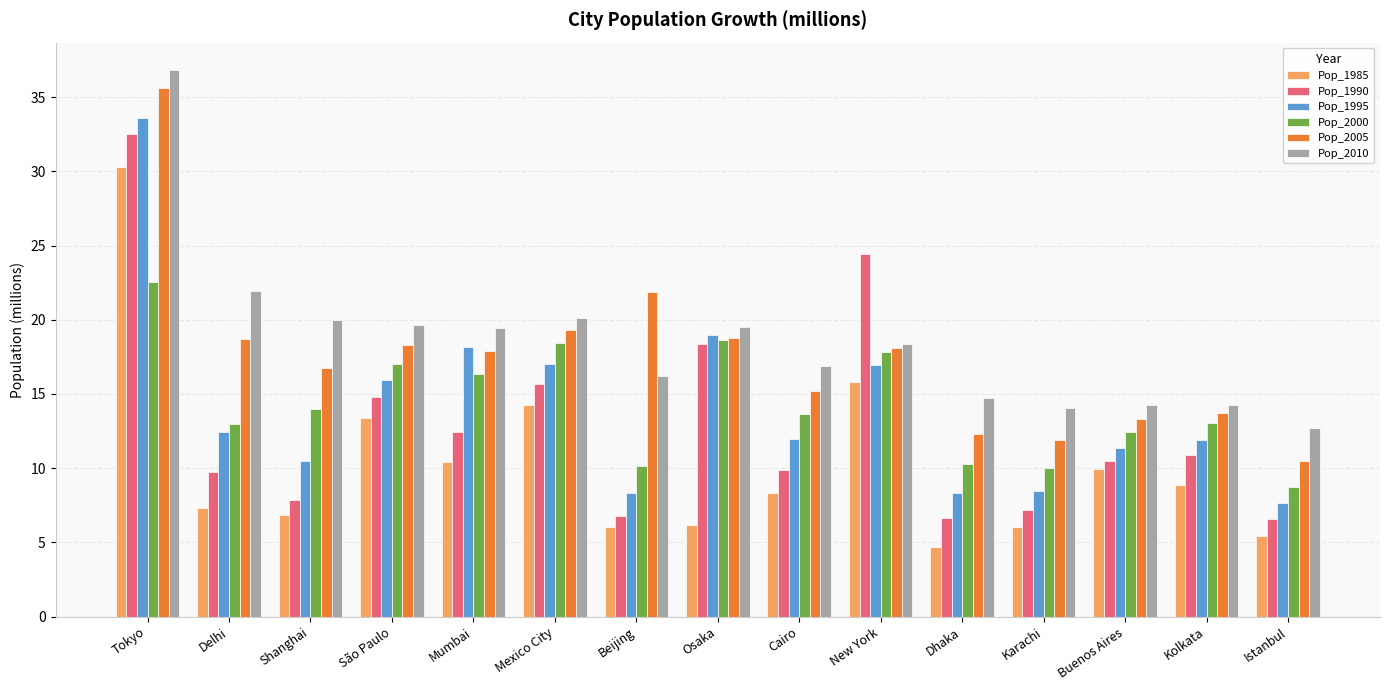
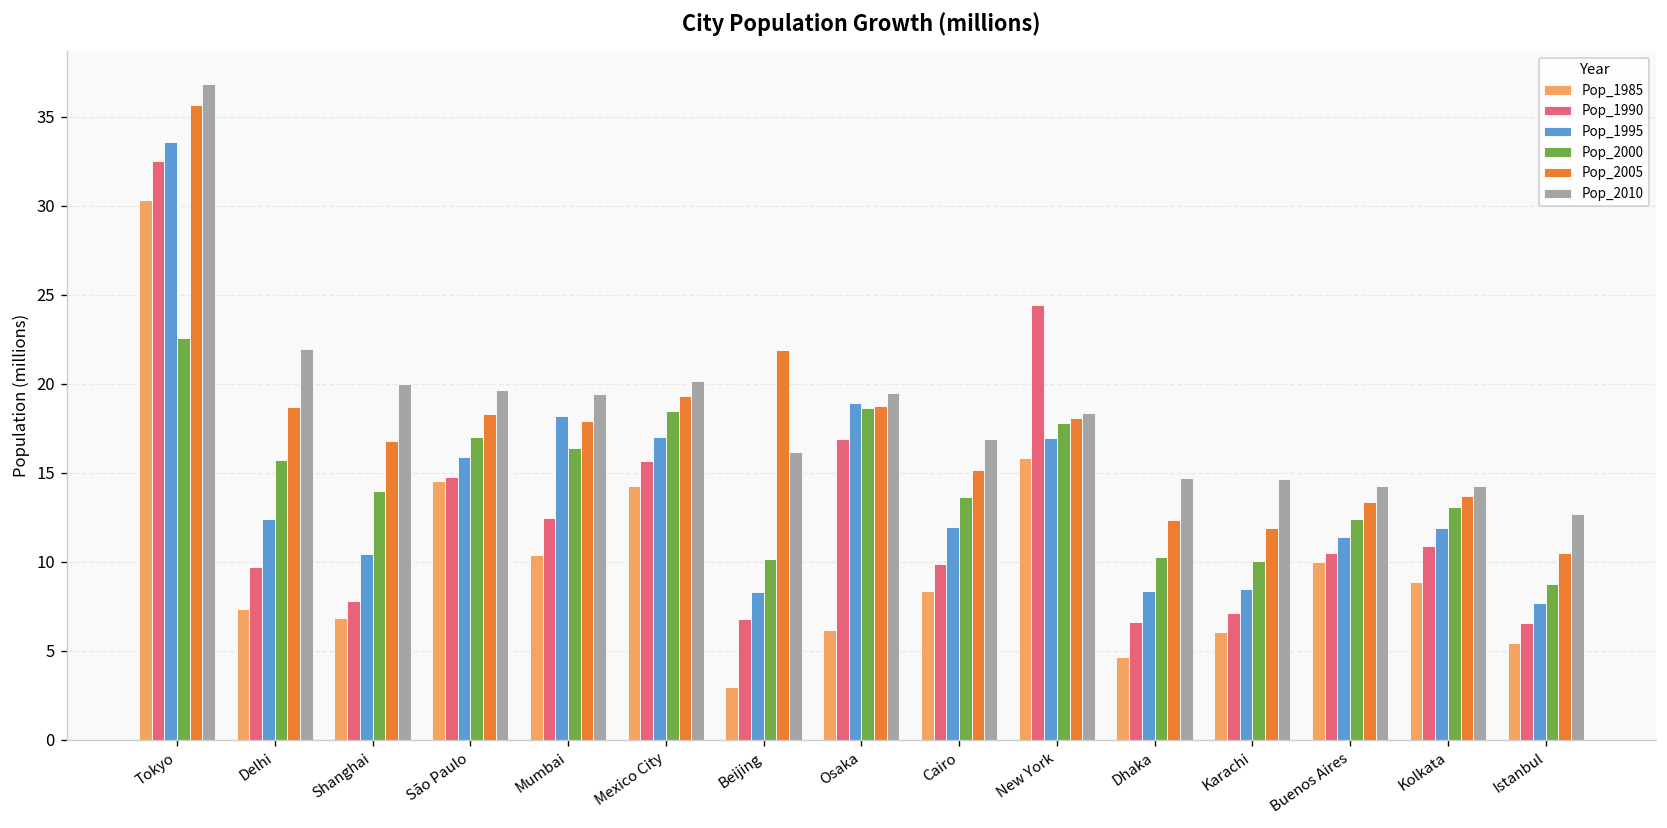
  {
    "Pop_1985": {
      "Tokyo": 30.3,
      "Delhi": 7.3,
      "Shanghai": 6.9,
-     "São Paulo": 13.4,
+     "São Paulo": 14.5,
      "Mumbai": 10.4,
      "Mexico City": 14.3,
-     "Beijing": 6.0,
+     "Beijing": 2.9,
      "Osaka": 6.2,
      "Cairo": 8.3,
      "New York": 15.8,
      "Dhaka": 4.7,
      "Karachi": 6.0,
      "Buenos Aires": 10.0,
      "Kolkata": 8.9,
      "Istanbul": 5.4
    },
    "Pop_1990": {
      "Tokyo": 32.5,
      "Delhi": 9.7,
      "Shanghai": 7.8,
      "São Paulo": 14.8,
      "Mumbai": 12.4,
      "Mexico City": 15.6,
      "Beijing": 6.8,
-     "Osaka": 18.4,
+     "Osaka": 16.9,
      "Cairo": 9.9,
      "New York": 24.4,
      "Dhaka": 6.6,
      "Karachi": 7.2,
      "Buenos Aires": 10.5,
      "Kolkata": 10.9,
      "Istanbul": 6.6
    },
    "Pop_1995": {
      "Tokyo": 33.6,
      "Delhi": 12.4,
      "Shanghai": 10.5,
      "São Paulo": 15.9,
      "Mumbai": 18.2,
      "Mexico City": 17.0,
      "Beijing": 8.3,
      "Osaka": 18.9,
      "Cairo": 12.0,
      "New York": 16.9,
      "Dhaka": 8.3,
      "Karachi": 8.5,
      "Buenos Aires": 11.4,
      "Kolkata": 11.9,
      "Istanbul": 7.7
    },
    "Pop_2000": {
      "Tokyo": 22.6,
-     "Delhi": 13.0,
+     "Delhi": 15.7,
      "Shanghai": 14.0,
      "São Paulo": 17.0,
      "Mumbai": 16.4,
      "Mexico City": 18.5,
      "Beijing": 10.2,
      "Osaka": 18.7,
      "Cairo": 13.6,
      "New York": 17.8,
      "Dhaka": 10.3,
      "Karachi": 10.0,
      "Buenos Aires": 12.4,
      "Kolkata": 13.1,
      "Istanbul": 8.7
    },
    "Pop_2005": {
      "Tokyo": 35.6,
      "Delhi": 18.7,
      "Shanghai": 16.8,
      "São Paulo": 18.3,
      "Mumbai": 17.9,
      "Mexico City": 19.3,
      "Beijing": 21.9,
      "Osaka": 18.8,
      "Cairo": 15.2,
      "New York": 18.1,
      "Dhaka": 12.3,
      "Karachi": 11.9,
      "Buenos Aires": 13.3,
      "Kolkata": 13.7,
      "Istanbul": 10.5
    },
    "Pop_2010": {
      "Tokyo": 36.8,
      "Delhi": 21.9,
      "Shanghai": 20.0,
      "São Paulo": 19.7,
      "Mumbai": 19.4,
      "Mexico City": 20.1,
      "Beijing": 16.2,
      "Osaka": 19.5,
      "Cairo": 16.9,
      "New York": 18.4,
      "Dhaka": 14.7,
-     "Karachi": 14.1,
+     "Karachi": 14.7,
      "Buenos Aires": 14.3,
      "Kolkata": 14.3,
      "Istanbul": 12.7
    }
  }
